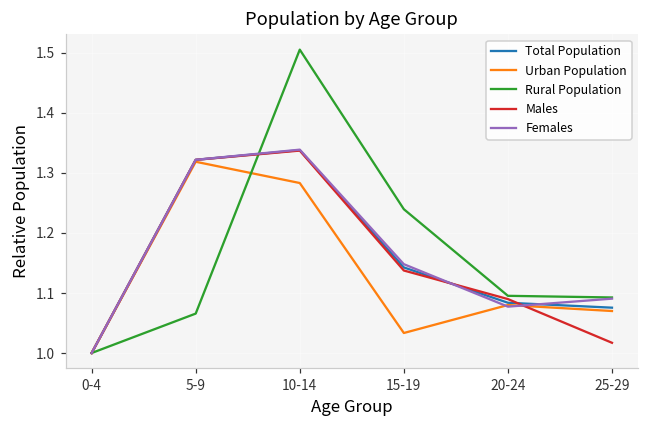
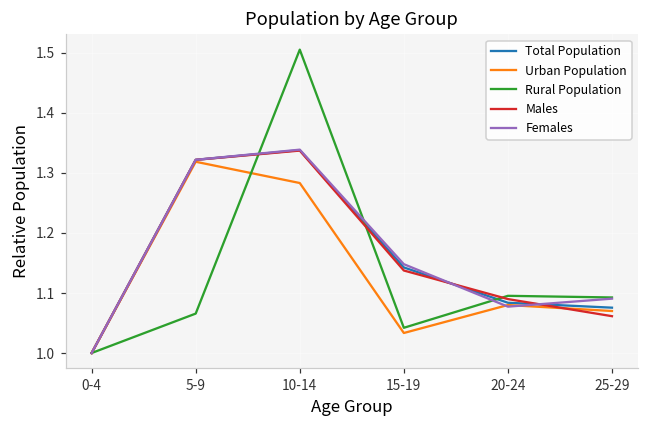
  {
    "Total Population": {
      "15-19": 1.14,
      "25-29": 1.08
    },
    "Urban Population": {
      "10-14": 1.28,
      "15-19": 1.03,
      "25-29": 1.07
    },
    "Rural Population": {
      "5-9": 1.07,
      "10-14": 1.51,
-     "15-19": 1.24,
+     "15-19": 1.04,
      "20-24": 1.10
    },
    "Males": {
      "15-19": 1.14,
      "20-24": 1.09,
-     "25-29": 1.02
+     "25-29": 1.06
    },
    "Females": {
      "15-19": 1.15
    }
  }
